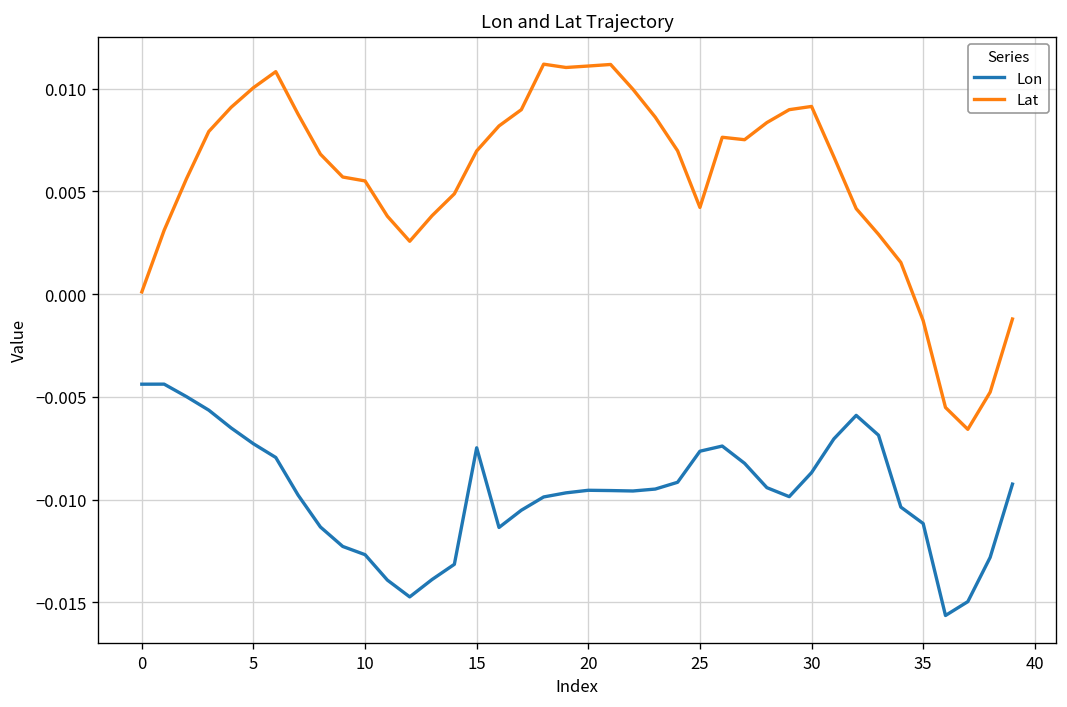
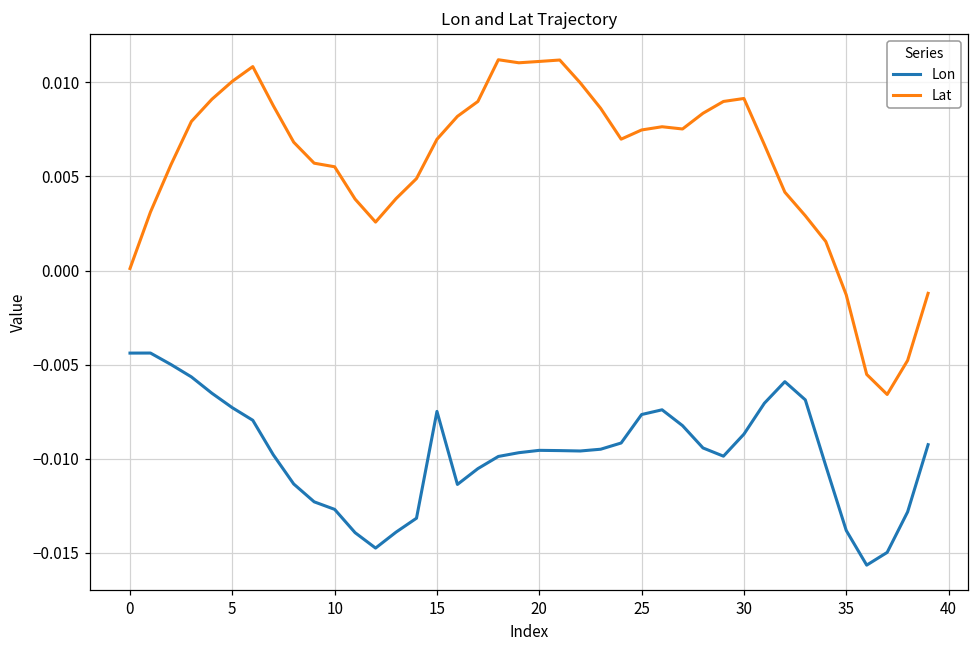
  {
    "Lon": {
      "0": -0.0044,
      "5": -0.0073,
      "10": -0.0127,
      "15": -0.0075,
      "20": -0.0095,
      "25": -0.0076,
      "30": -0.0087,
-     "35": -0.0112
+     "35": -0.0138
    },
    "Lat": {
      "0": 0.0001,
      "5": 0.0101,
      "10": 0.0055,
      "15": 0.0070,
      "20": 0.0111,
-     "25": 0.0042,
+     "25": 0.0075,
      "30": 0.0091,
      "35": -0.0013
    }
  }
